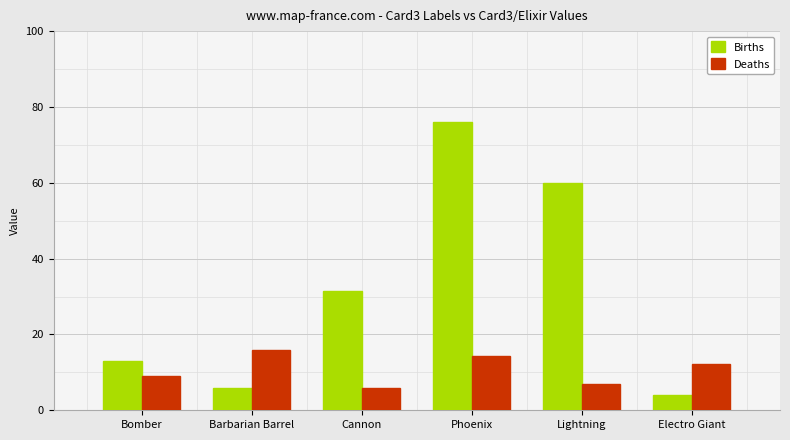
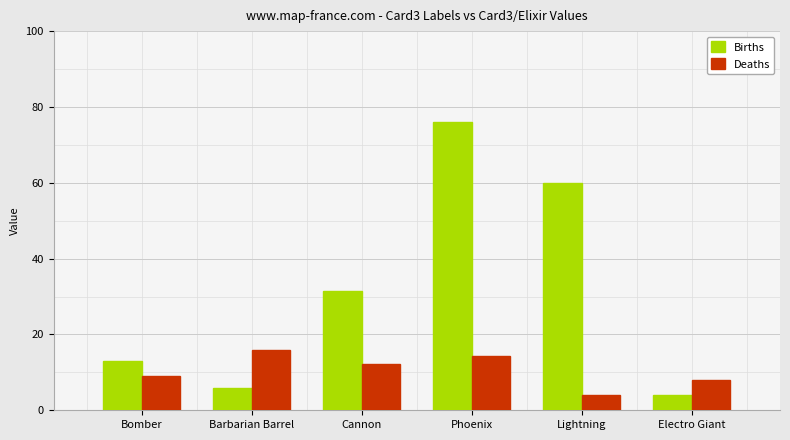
  {
    "Births": {
      "Bomber": 13,
      "Barbarian Barrel": 6,
      "Cannon": 32,
      "Phoenix": 76,
      "Lightning": 60,
      "Electro Giant": 4
    },
    "Deaths": {
      "Bomber": 9,
      "Barbarian Barrel": 16,
-     "Cannon": 6,
+     "Cannon": 12,
      "Phoenix": 14,
-     "Lightning": 7,
-     "Electro Giant": 12
+     "Lightning": 4,
+     "Electro Giant": 8
    }
  }
